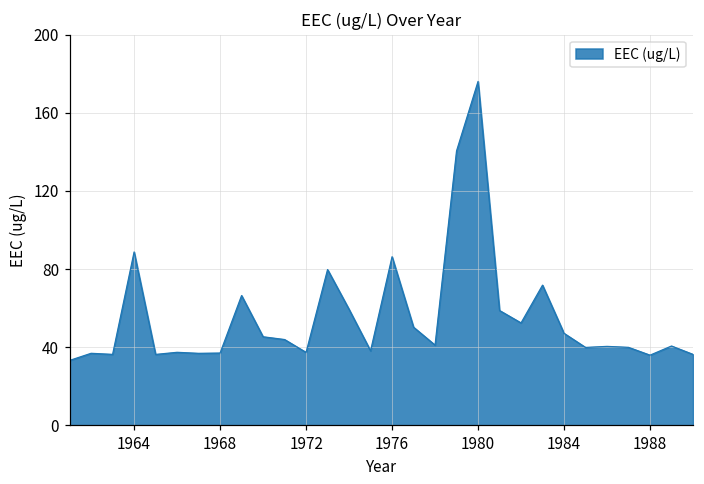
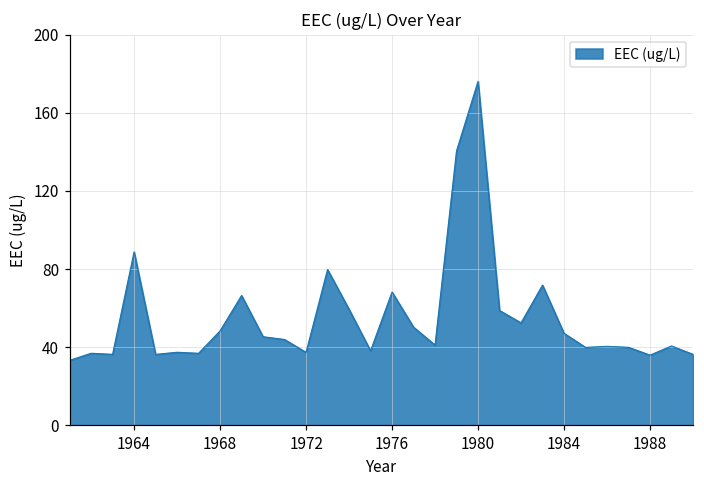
  {
    "1964": 89,
-   "1968": 37,
+   "1968": 48,
    "1972": 37,
-   "1976": 86,
+   "1976": 68,
    "1980": 176,
    "1984": 47,
    "1988": 36
  }
